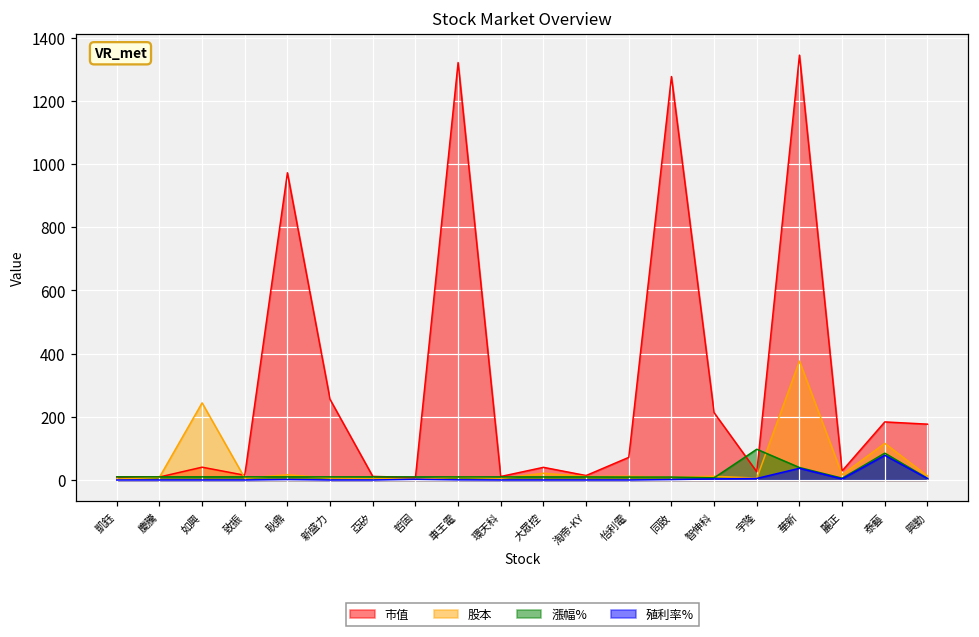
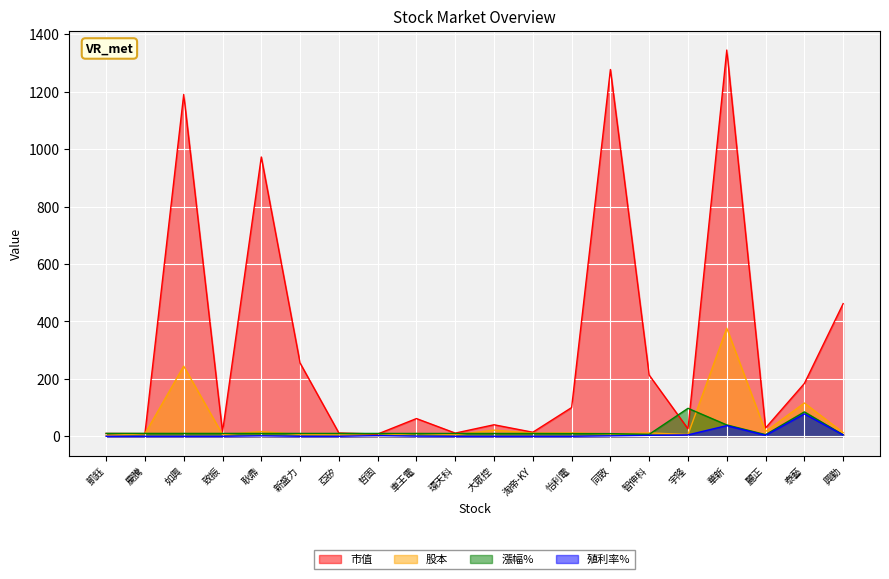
  {
    "市值": {
-     "如興": 40,
+     "如興": 1190,
      "耿鼎": 970,
      "新盛力": 260,
-     "車王電": 1320,
+     "車王電": 60,
      "大眾控": 40,
-     "怡利電": 70,
+     "怡利電": 100,
      "同致": 1280,
      "智伸科": 210,
      "宇隆": 30,
      "華新": 1350,
      "麗正": 30,
      "泰藝": 180,
-     "興勤": 180
+     "興勤": 460
    },
    "股本": {
      "如興": 240,
      "大眾控": 20,
      "華新": 380,
      "麗正": 20,
      "泰藝": 120
    },
    "漲幅%": {
      "如興": 10,
      "大眾控": 10,
      "宇隆": 100
    },
    "殖利率%": {
      "如興": 0,
      "車王電": 0,
      "大眾控": 0,
      "淘帝-KY": 0,
      "怡利電": 0
    }
  }
